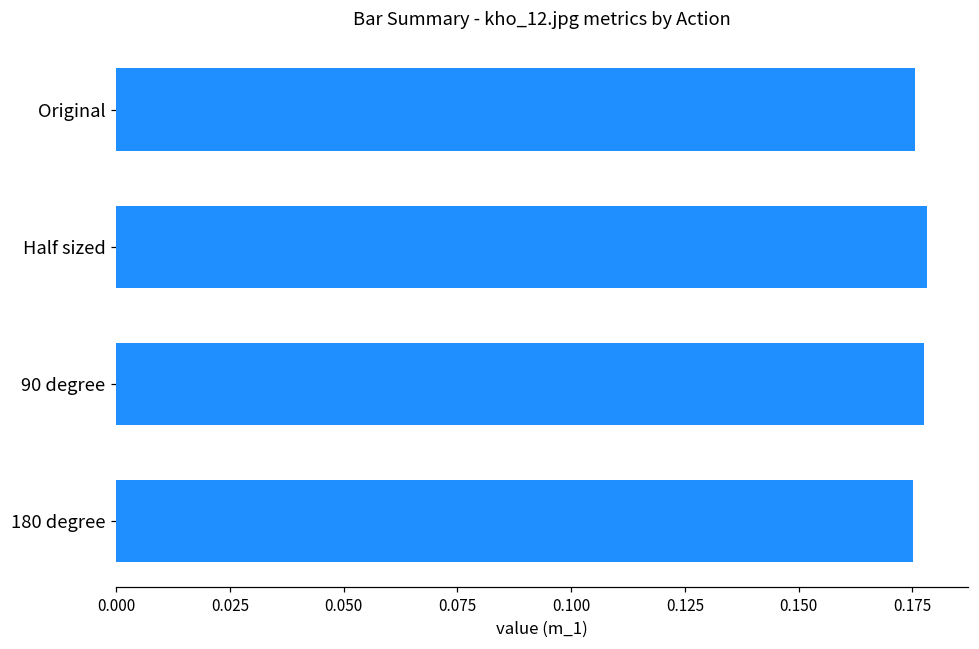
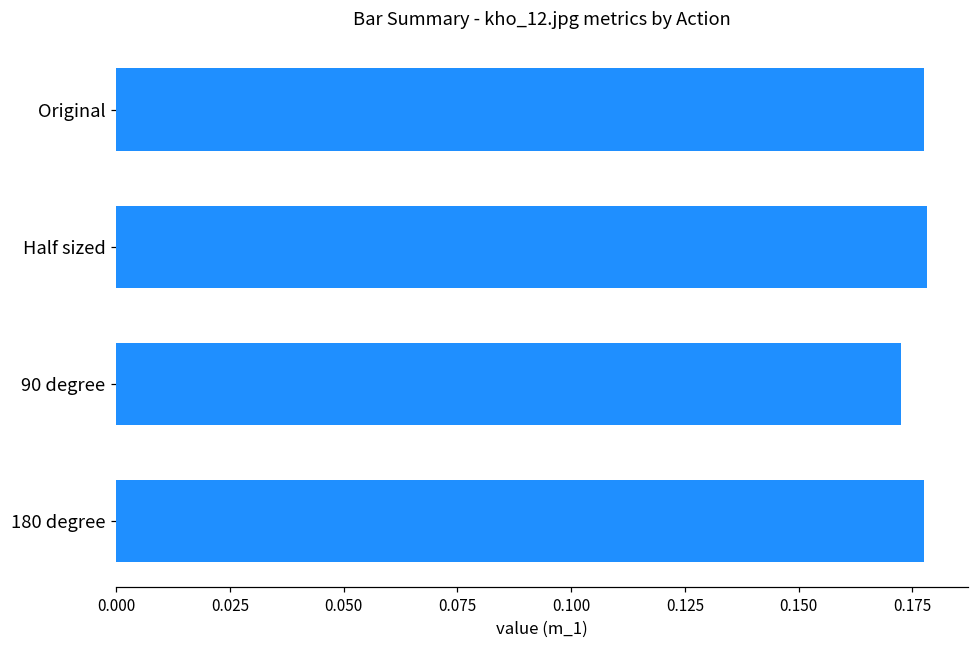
  {
-   "Original": 0.176,
+   "Original": 0.177,
    "Half sized": 0.178,
-   "90 degree": 0.177,
-   "180 degree": 0.175
+   "90 degree": 0.173,
+   "180 degree": 0.177
  }
